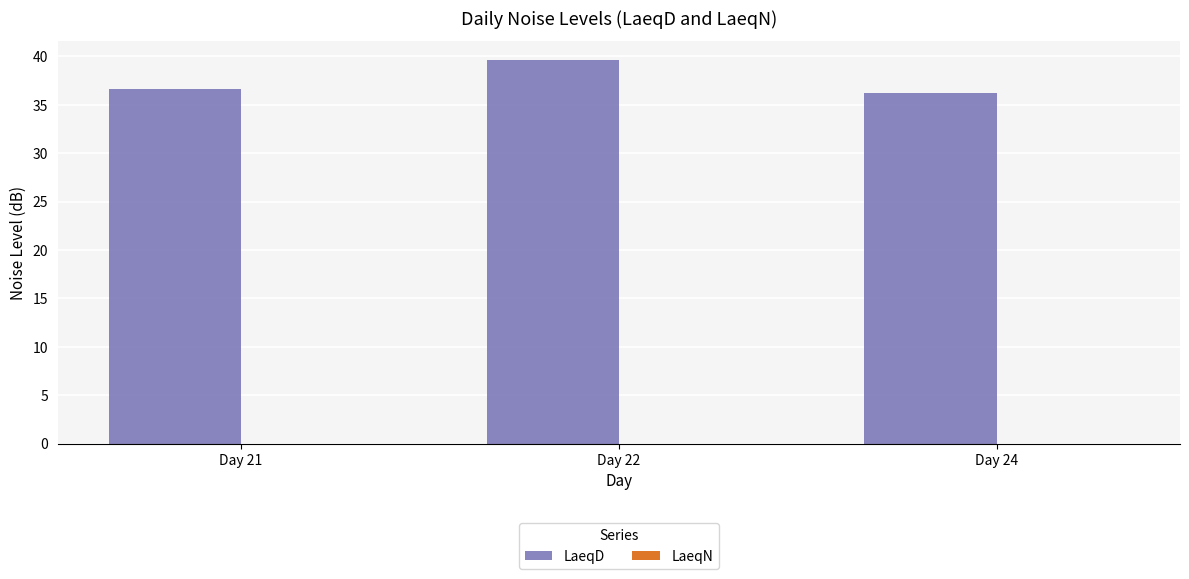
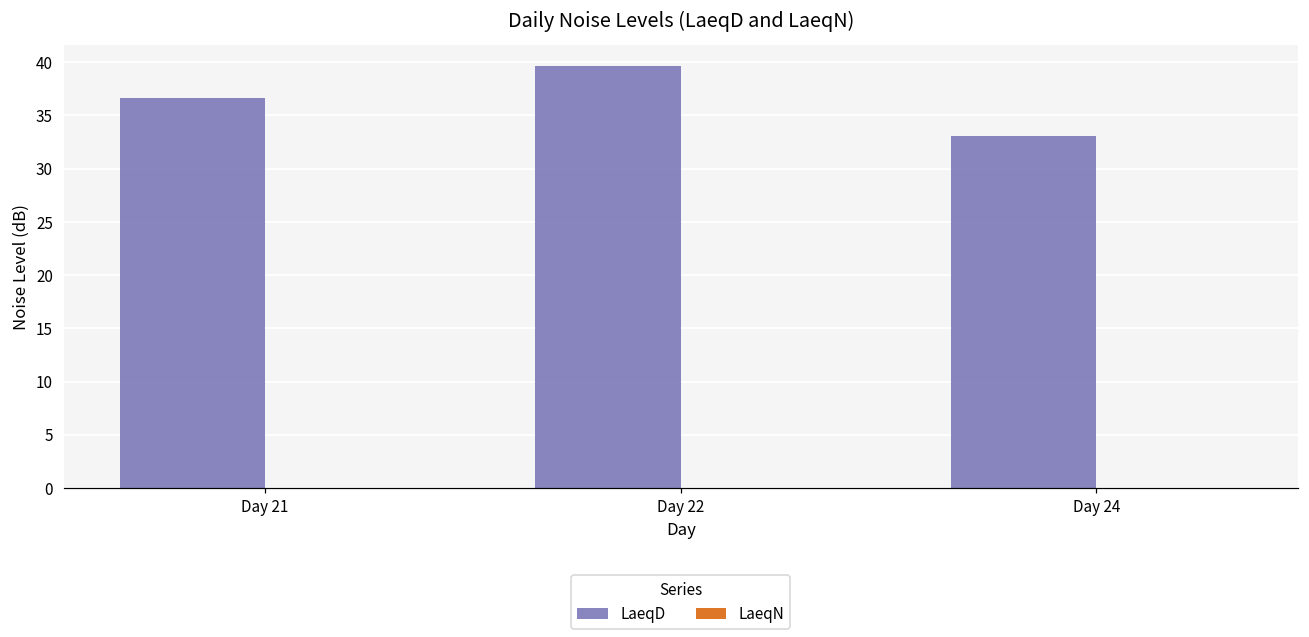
  {
    "LaeqD": {
      "Day 21": 37,
      "Day 22": 40,
-     "Day 24": 36
+     "Day 24": 33
    },
    "LaeqN": {
      "Day 21": 0,
      "Day 22": 0,
      "Day 24": 0
    }
  }
